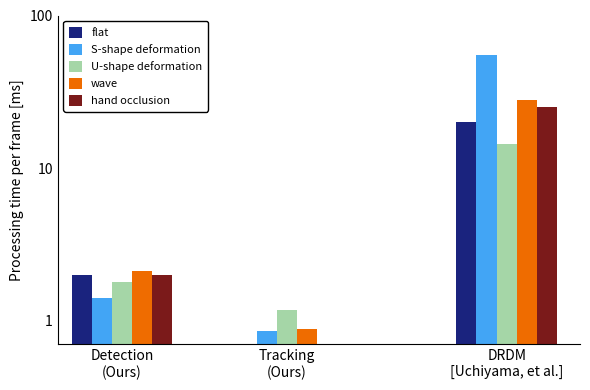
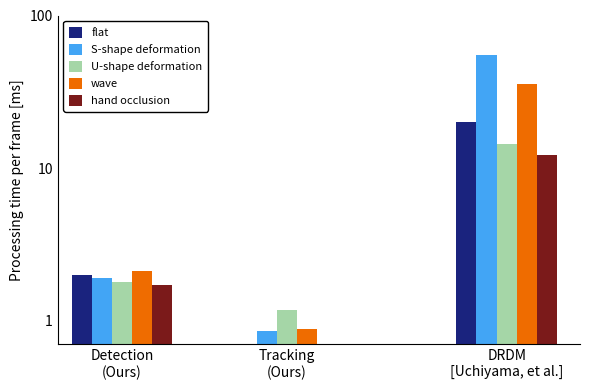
  {
    "flat": {
      "Detection (Ours)": 2.0,
      "Tracking (Ours)": 0.7,
      "DRDM [Uchiyama, et al.]": 20
    },
    "S-shape deformation": {
-     "Detection (Ours)": 1.4,
+     "Detection (Ours)": 1.9,
      "Tracking (Ours)": 0.9,
      "DRDM [Uchiyama, et al.]": 55
    },
    "U-shape deformation": {
      "Detection (Ours)": 1.8,
      "Tracking (Ours)": 1.2,
      "DRDM [Uchiyama, et al.]": 14
    },
    "wave": {
      "Detection (Ours)": 2.1,
      "Tracking (Ours)": 0.9,
-     "DRDM [Uchiyama, et al.]": 28
+     "DRDM [Uchiyama, et al.]": 36
    },
    "hand occlusion": {
-     "Detection (Ours)": 2.0,
+     "Detection (Ours)": 1.7,
      "Tracking (Ours)": 0.7,
-     "DRDM [Uchiyama, et al.]": 25
+     "DRDM [Uchiyama, et al.]": 12
    }
  }
